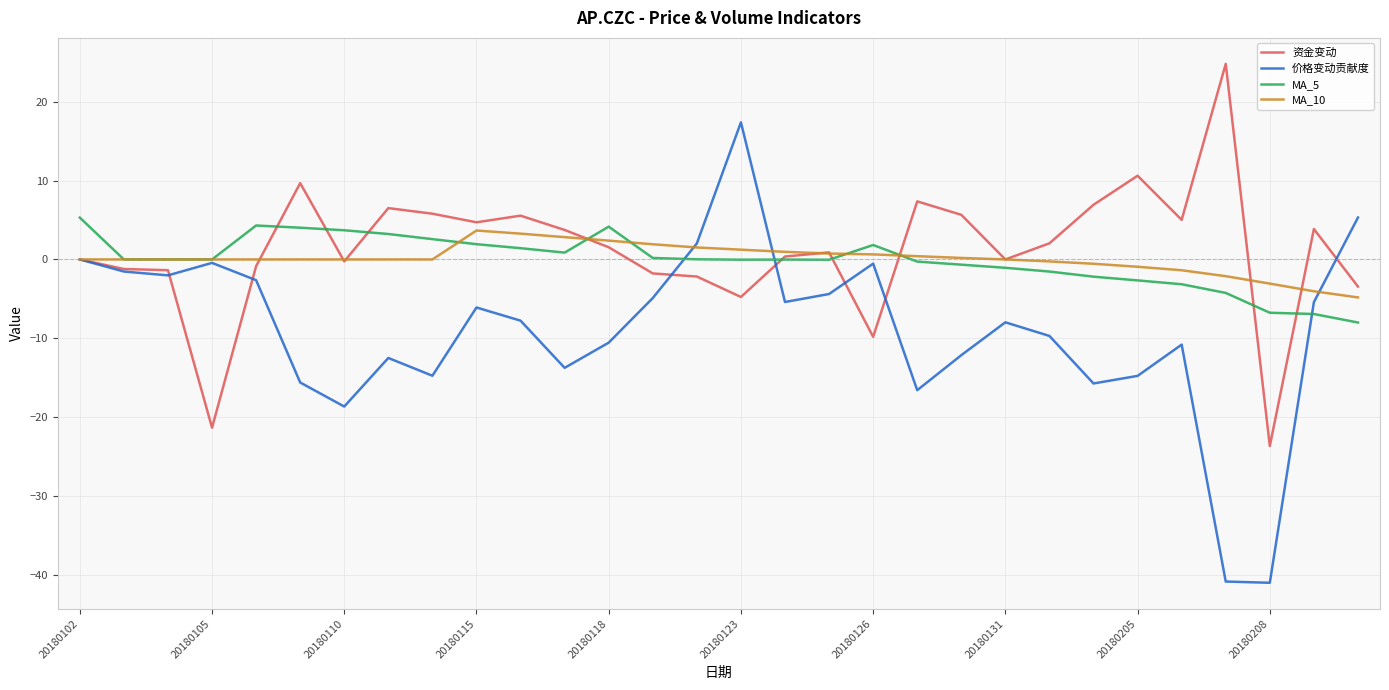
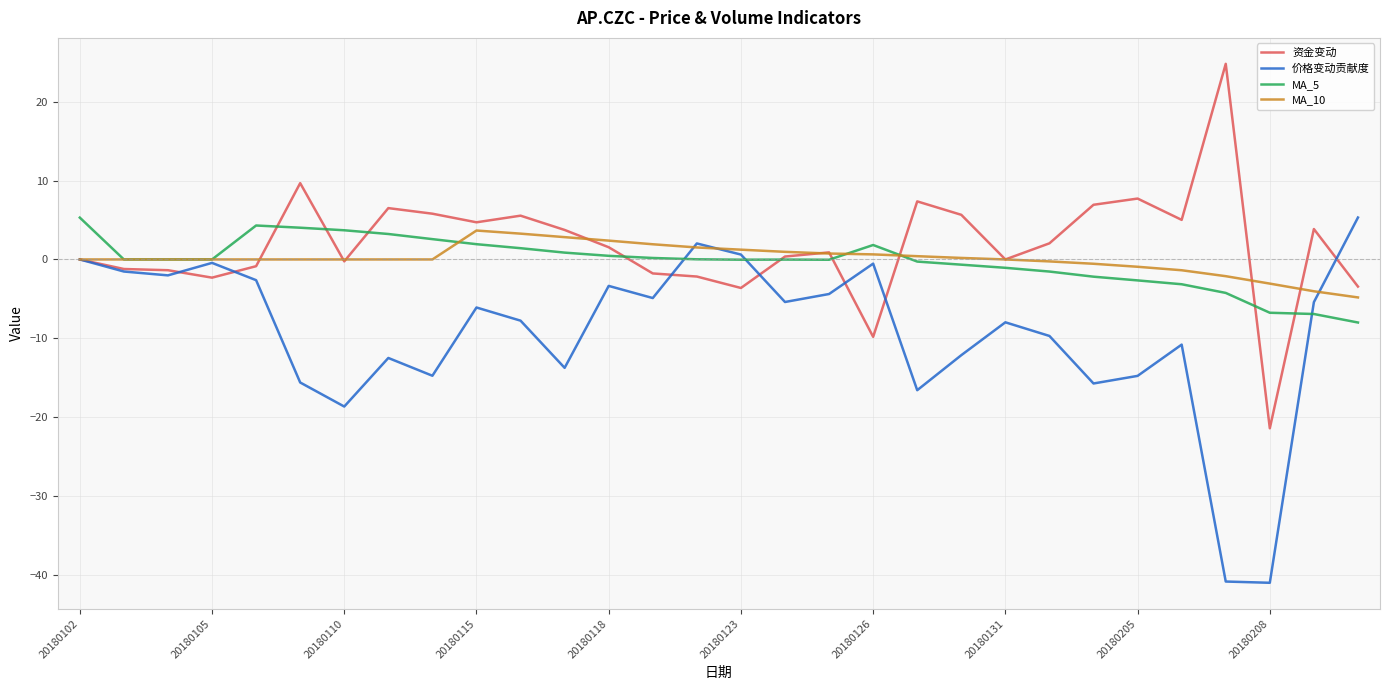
  {
    "资金变动": {
-     "20180105": -21,
+     "20180105": -2,
      "20180115": 5,
      "20180118": 2,
-     "20180123": -5,
+     "20180123": -4,
      "20180126": -10,
-     "20180205": 11,
-     "20180208": -24
+     "20180205": 8,
+     "20180208": -21
    },
    "价格变动贡献度": {
      "20180105": 0,
      "20180110": -19,
      "20180115": -6,
-     "20180118": -11,
-     "20180123": 17,
+     "20180118": -3,
+     "20180123": 1,
      "20180126": -1,
      "20180131": -8,
      "20180205": -15,
      "20180208": -41
    },
    "MA_5": {
      "20180102": 5,
      "20180110": 4,
      "20180115": 2,
-     "20180118": 4,
+     "20180118": 0,
      "20180123": 0,
      "20180126": 2,
      "20180131": -1,
      "20180205": -3,
      "20180208": -7
    },
    "MA_10": {
      "20180115": 4,
      "20180118": 2,
      "20180123": 1,
      "20180126": 1,
      "20180205": -1,
      "20180208": -3
    }
  }
